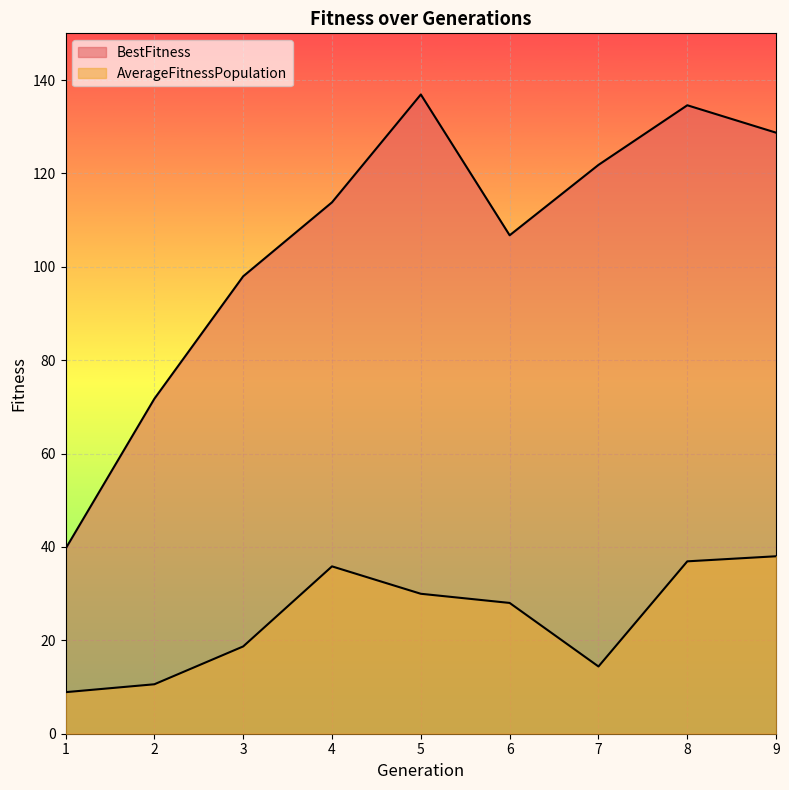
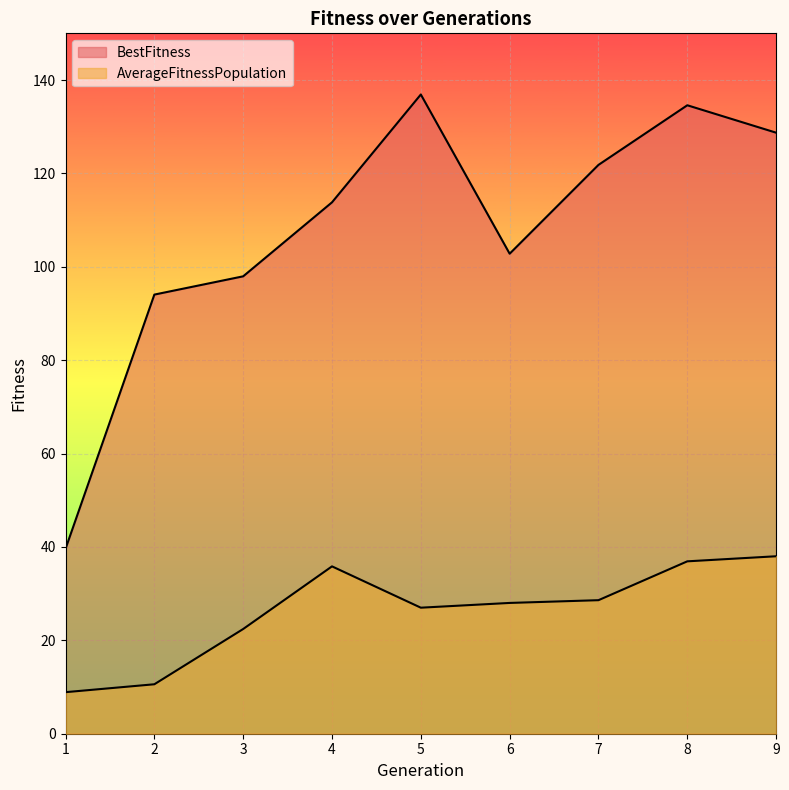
  {
    "BestFitness": {
      "1": 40,
-     "2": 72,
+     "2": 94,
      "3": 98,
      "4": 114,
      "5": 137,
-     "6": 107,
+     "6": 103,
      "7": 122,
      "8": 135,
      "9": 129
    },
    "AverageFitnessPopulation": {
      "1": 9,
      "2": 11,
-     "3": 19,
+     "3": 22,
      "4": 36,
-     "5": 30,
+     "5": 27,
      "6": 28,
-     "7": 14,
+     "7": 29,
      "8": 37,
      "9": 38
    }
  }
